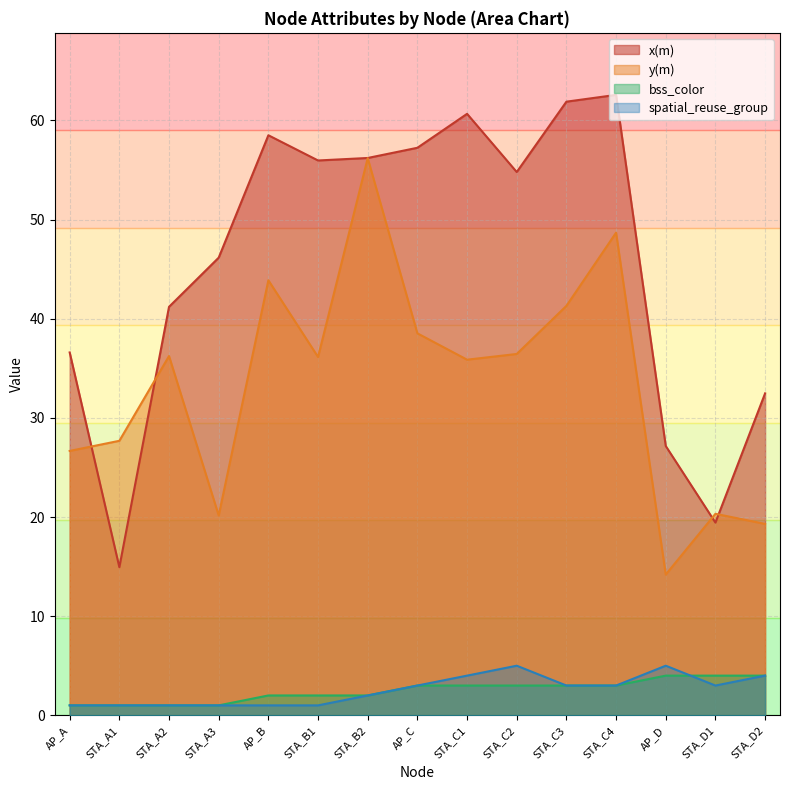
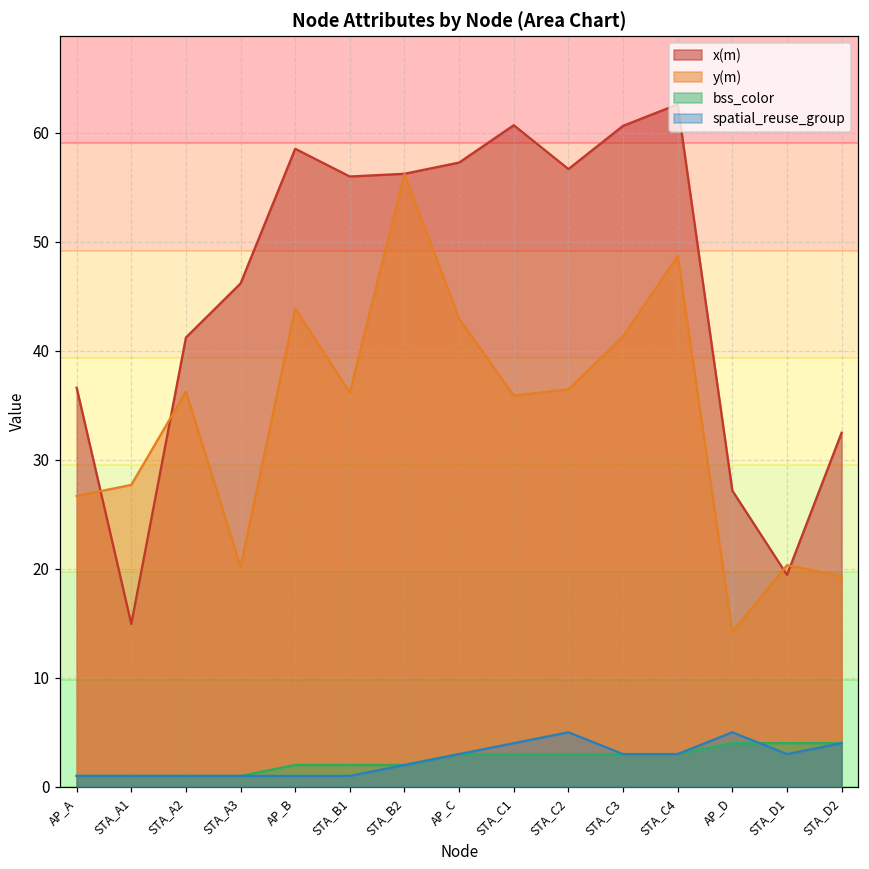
  {
    "x(m)": {
      "AP_A": 37,
      "STA_A1": 15,
      "STA_A2": 41,
      "STA_A3": 46,
      "AP_B": 59,
      "STA_B1": 56,
      "AP_C": 57,
      "STA_C1": 61,
-     "STA_C2": 55,
-     "STA_C3": 62,
+     "STA_C2": 57,
+     "STA_C3": 61,
      "AP_D": 27,
      "STA_D1": 19,
      "STA_D2": 32
    },
    "y(m)": {
      "AP_A": 27,
      "STA_A1": 28,
      "STA_A2": 36,
      "STA_A3": 20,
      "AP_B": 44,
      "STA_B1": 36,
-     "AP_C": 39,
+     "AP_C": 43,
      "STA_C1": 36,
      "STA_C2": 36,
      "STA_C3": 41,
      "STA_C4": 49,
      "AP_D": 14,
      "STA_D1": 20,
      "STA_D2": 19
    },
    "bss_color": {
      "AP_B": 2,
      "STA_B1": 2,
      "STA_C1": 3,
      "STA_C2": 3,
      "AP_D": 4,
      "STA_D1": 4
    },
    "spatial_reuse_group": {
      "AP_B": 1,
      "STA_B1": 1,
      "STA_C1": 4,
      "STA_C2": 5,
      "AP_D": 5,
      "STA_D1": 3
    }
  }
